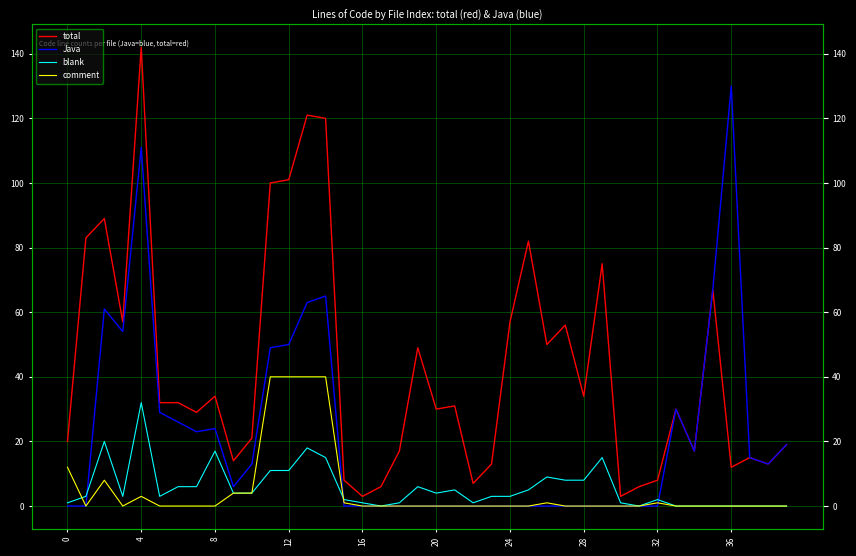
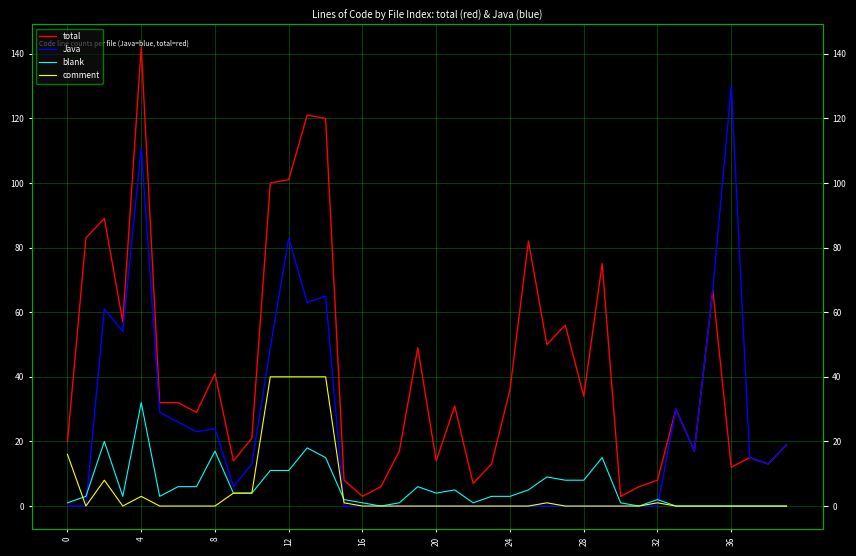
  {
    "total": {
      "0": 20,
      "4": 142,
-     "8": 34,
+     "8": 41,
      "12": 101,
      "16": 3,
-     "20": 30,
-     "24": 57,
+     "20": 14,
+     "24": 36,
      "28": 34,
      "32": 8,
      "36": 12
    },
    "Java": {
      "0": 0,
      "4": 111,
      "8": 24,
-     "12": 50,
+     "12": 83,
      "32": 0,
      "36": 130
    },
    "blank": {
      "0": 1,
      "4": 32,
      "8": 17,
      "12": 11,
      "16": 1,
      "20": 4,
      "24": 3,
      "28": 8,
      "32": 2
    },
    "comment": {
-     "0": 12,
+     "0": 16,
      "4": 3,
      "8": 0,
      "12": 40,
      "32": 1
    }
  }
